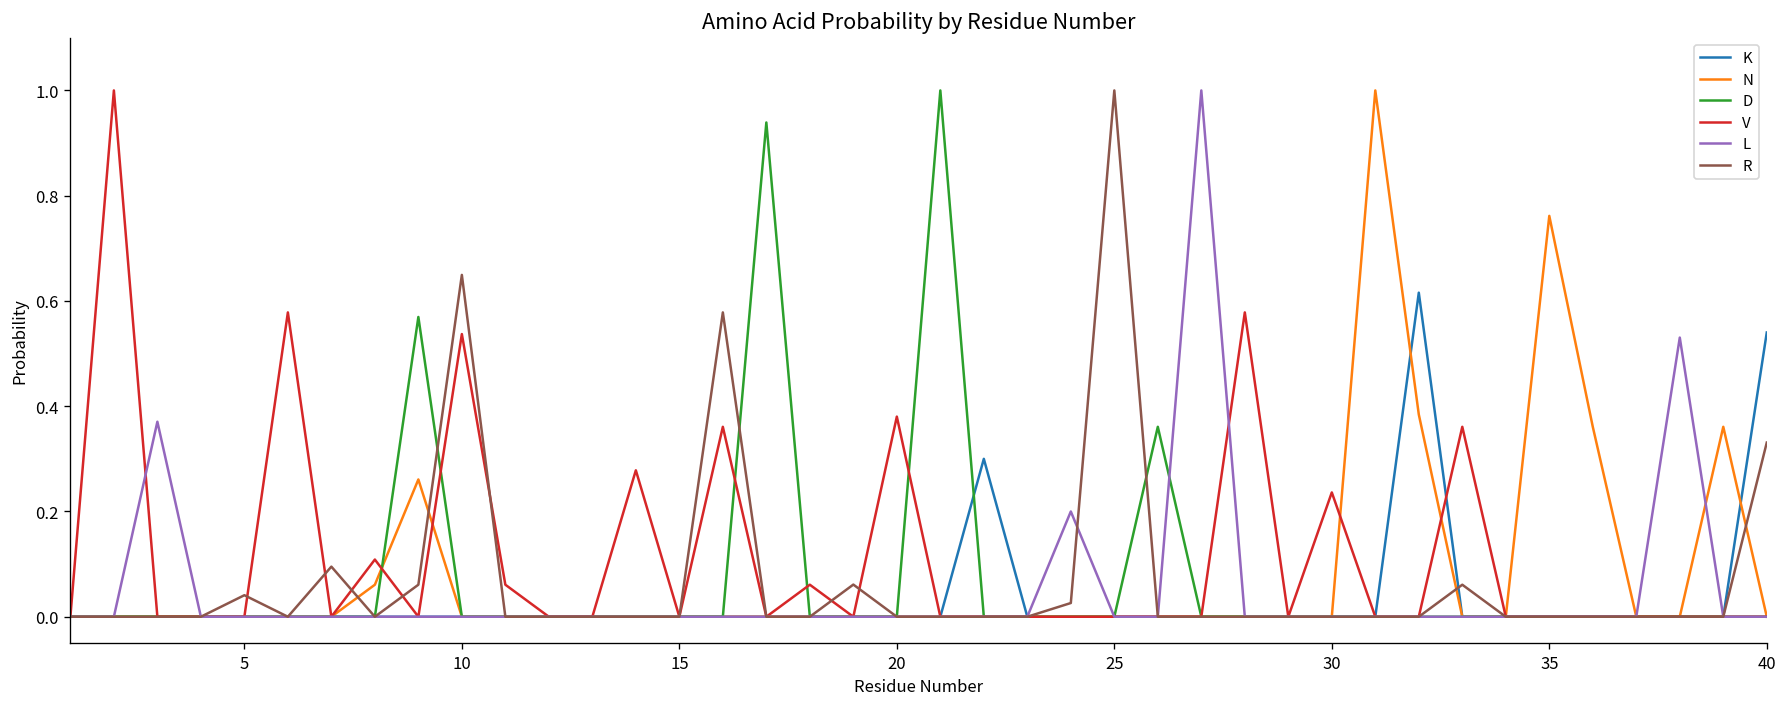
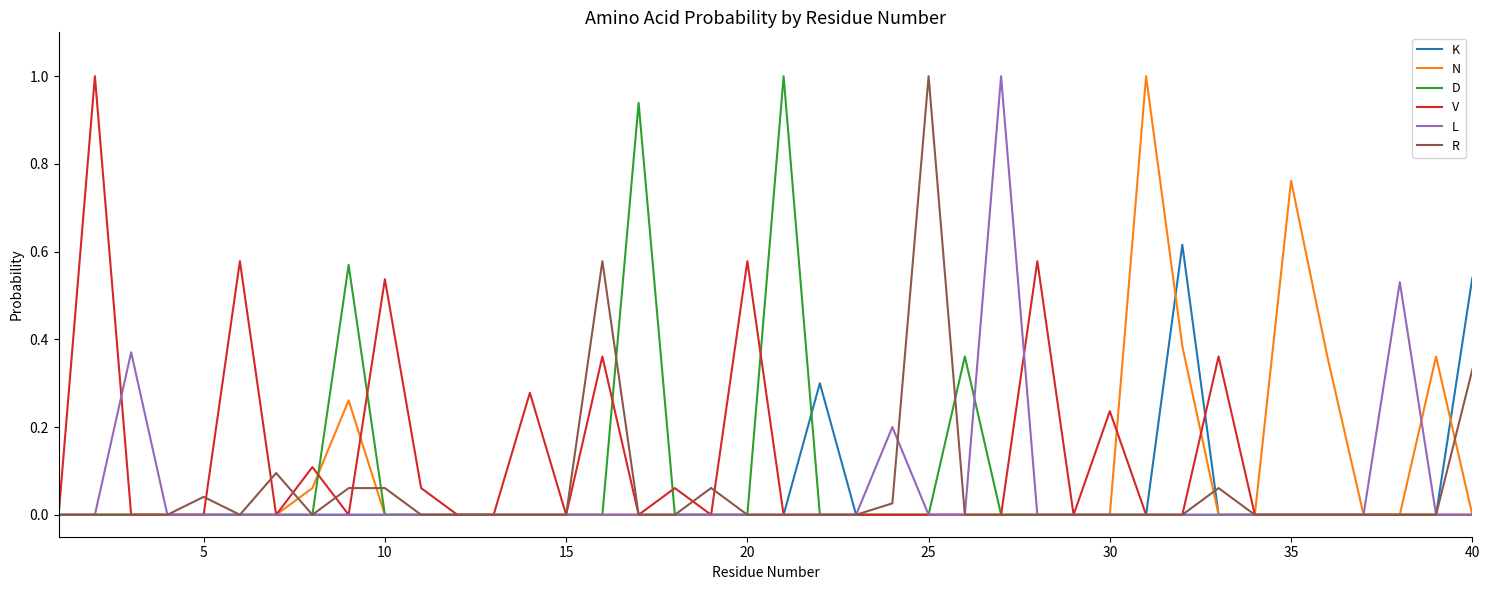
  {
    "K": {
      "40": 0.54
    },
    "N": {
      "35": 0.76
    },
    "V": {
      "10": 0.54,
-     "20": 0.38,
+     "20": 0.58,
      "30": 0.24
    },
    "R": {
      "5": 0.04,
-     "10": 0.65,
+     "10": 0.06,
      "25": 1.00,
      "40": 0.33
    }
  }
